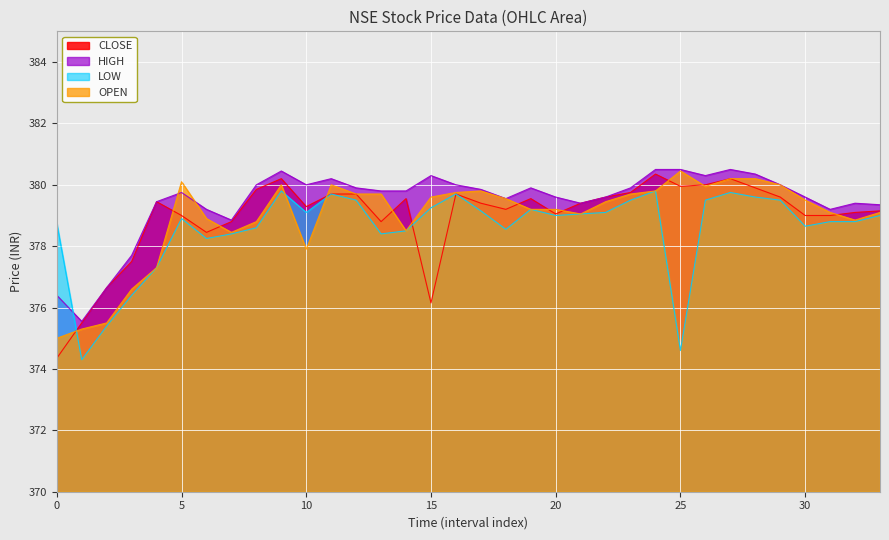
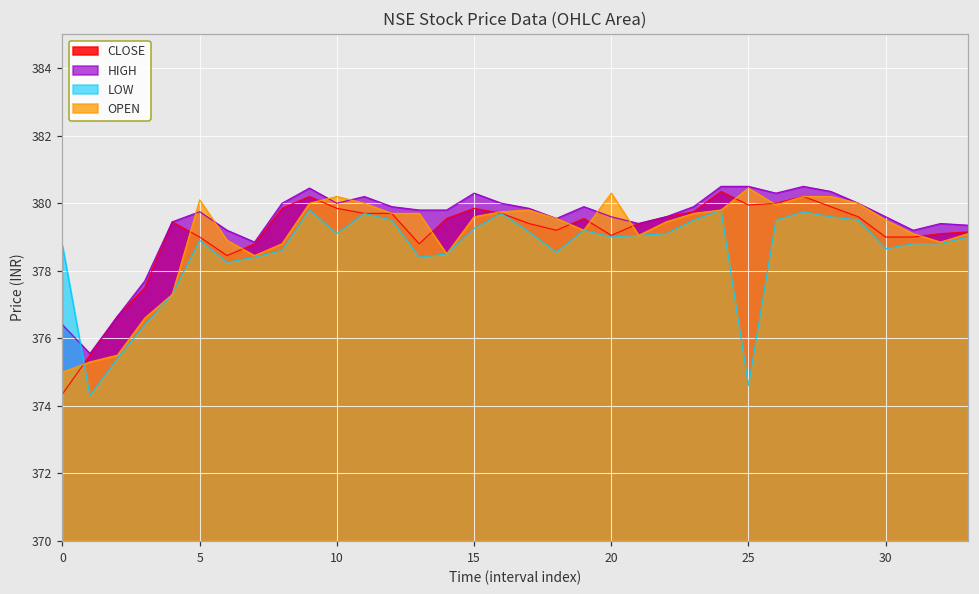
  {
    "CLOSE": {
      "0": 374.4,
      "5": 379.0,
-     "10": 379.3,
-     "15": 376.2,
+     "10": 379.9,
+     "15": 379.9,
      "25": 380.0,
      "30": 379.0
    },
    "HIGH": {
      "0": 376.4,
      "5": 379.8,
      "10": 380.0,
      "15": 380.3,
      "20": 379.6,
      "30": 379.6
    },
    "LOW": {
      "0": 378.8,
      "5": 378.9,
      "10": 379.1,
      "15": 379.3,
      "25": 374.6,
      "30": 378.7
    },
    "OPEN": {
      "0": 375.0,
      "5": 380.1,
-     "10": 377.9,
+     "10": 380.2,
      "15": 379.6,
-     "20": 379.2,
+     "20": 380.3,
      "30": 379.5
    }
  }
